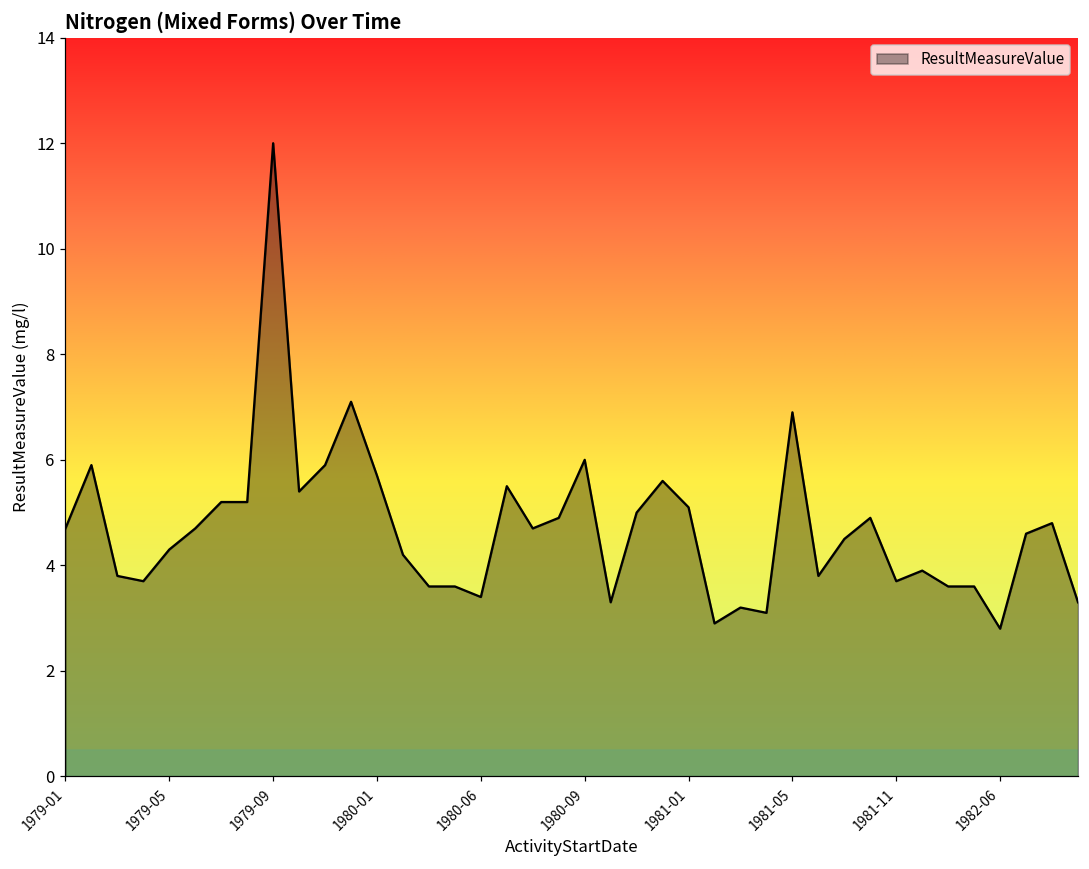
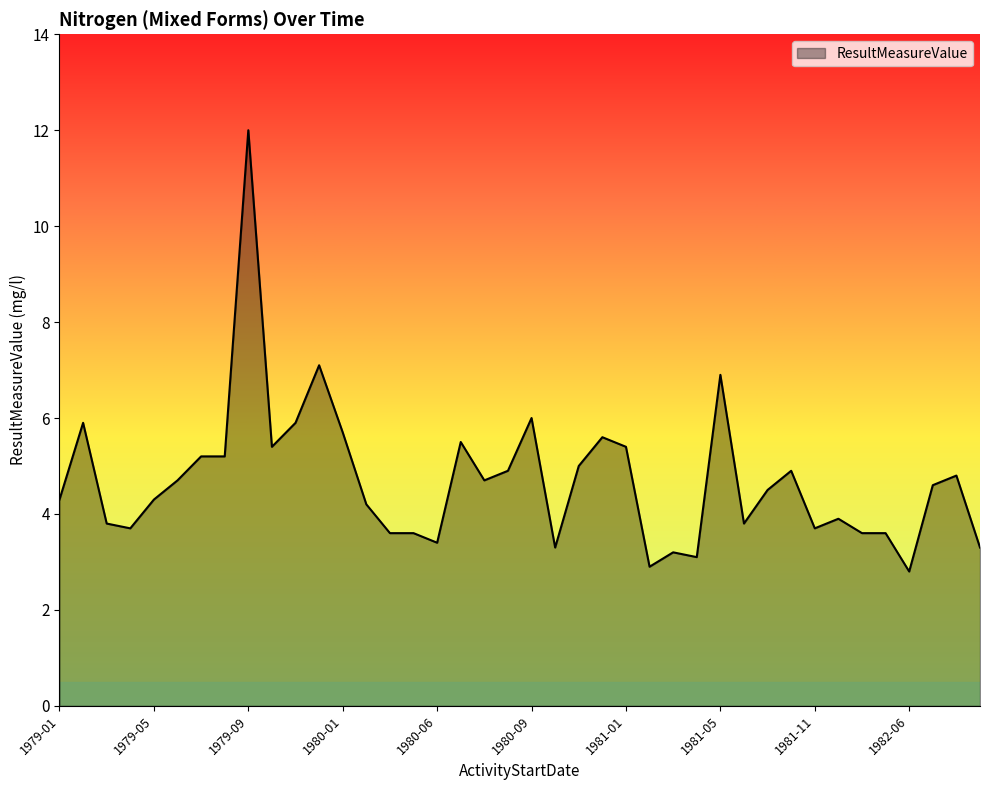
  {
-   "1979-01": 4.7,
+   "1979-01": 4.3,
    "1979-05": 4.3,
    "1979-09": 12.0,
    "1980-01": 5.7,
    "1980-09": 6.0,
-   "1981-01": 5.1,
+   "1981-01": 5.4,
    "1981-05": 6.9,
    "1981-11": 3.7,
    "1982-06": 2.8
  }
